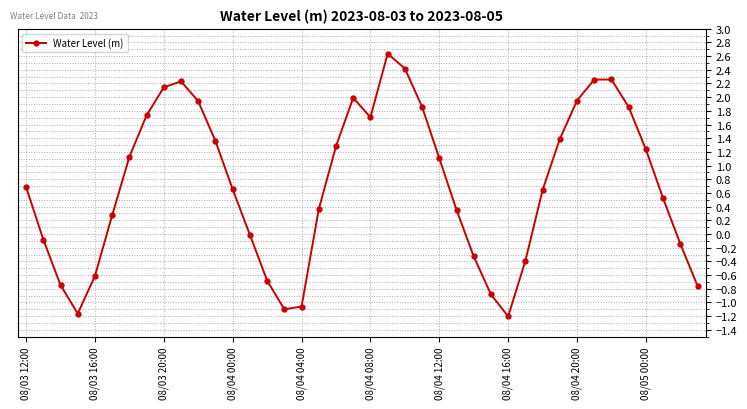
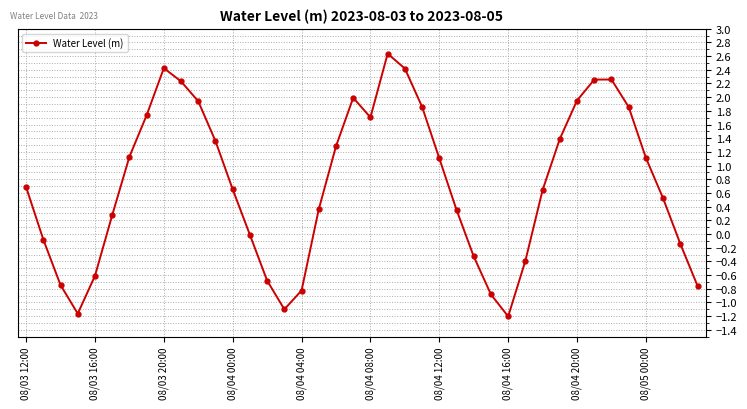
  {
    "08/03 12:00": 0.7,
    "08/03 16:00": -0.6,
-   "08/03 20:00": 2.1,
+   "08/03 20:00": 2.4,
    "08/04 00:00": 0.7,
-   "08/04 04:00": -1.1,
+   "08/04 04:00": -0.8,
    "08/04 08:00": 1.7,
    "08/04 12:00": 1.1,
    "08/04 16:00": -1.2,
    "08/04 20:00": 2.0,
-   "08/05 00:00": 1.2
+   "08/05 00:00": 1.1
  }
